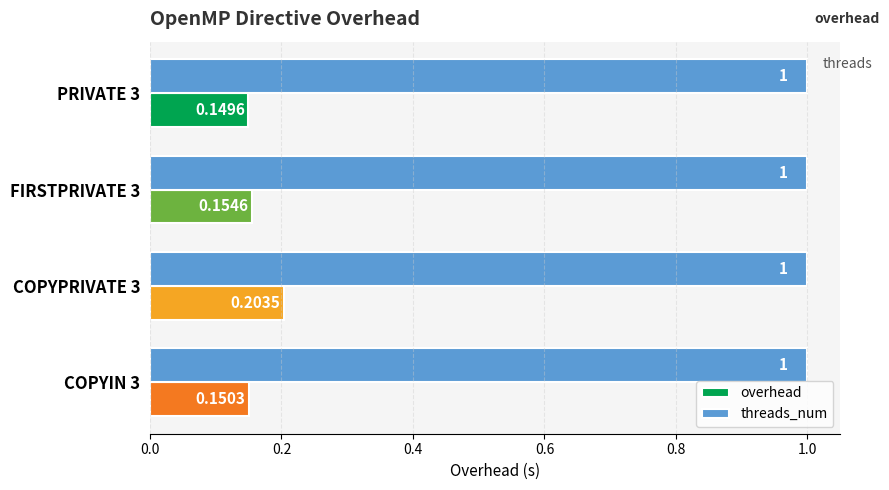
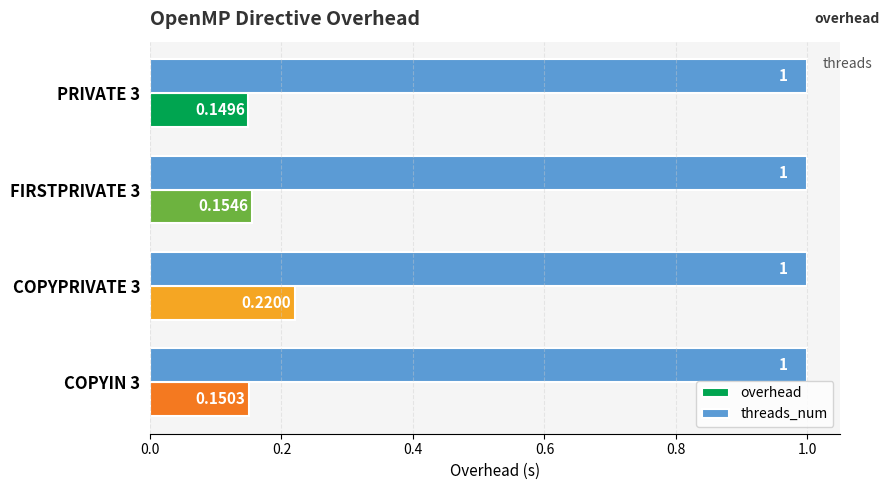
  {
    "overhead": {
      "PRIVATE 3": 0.1496,
      "FIRSTPRIVATE 3": 0.1546,
-     "COPYPRIVATE 3": 0.2035,
+     "COPYPRIVATE 3": 0.2200,
      "COPYIN 3": 0.1503
    },
    "threads_num": {
      "PRIVATE 3": 1,
      "FIRSTPRIVATE 3": 1,
      "COPYPRIVATE 3": 1,
      "COPYIN 3": 1
    }
  }
